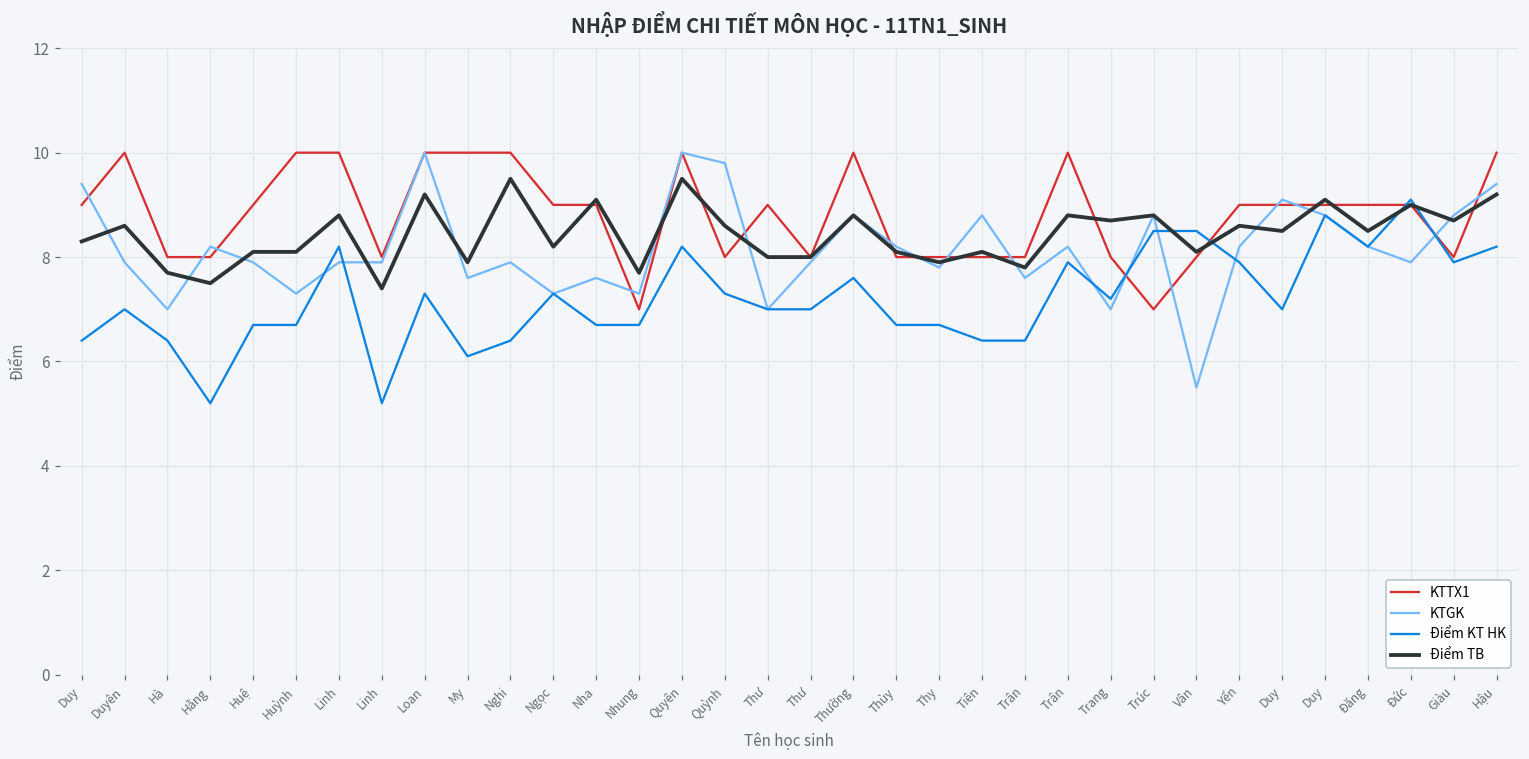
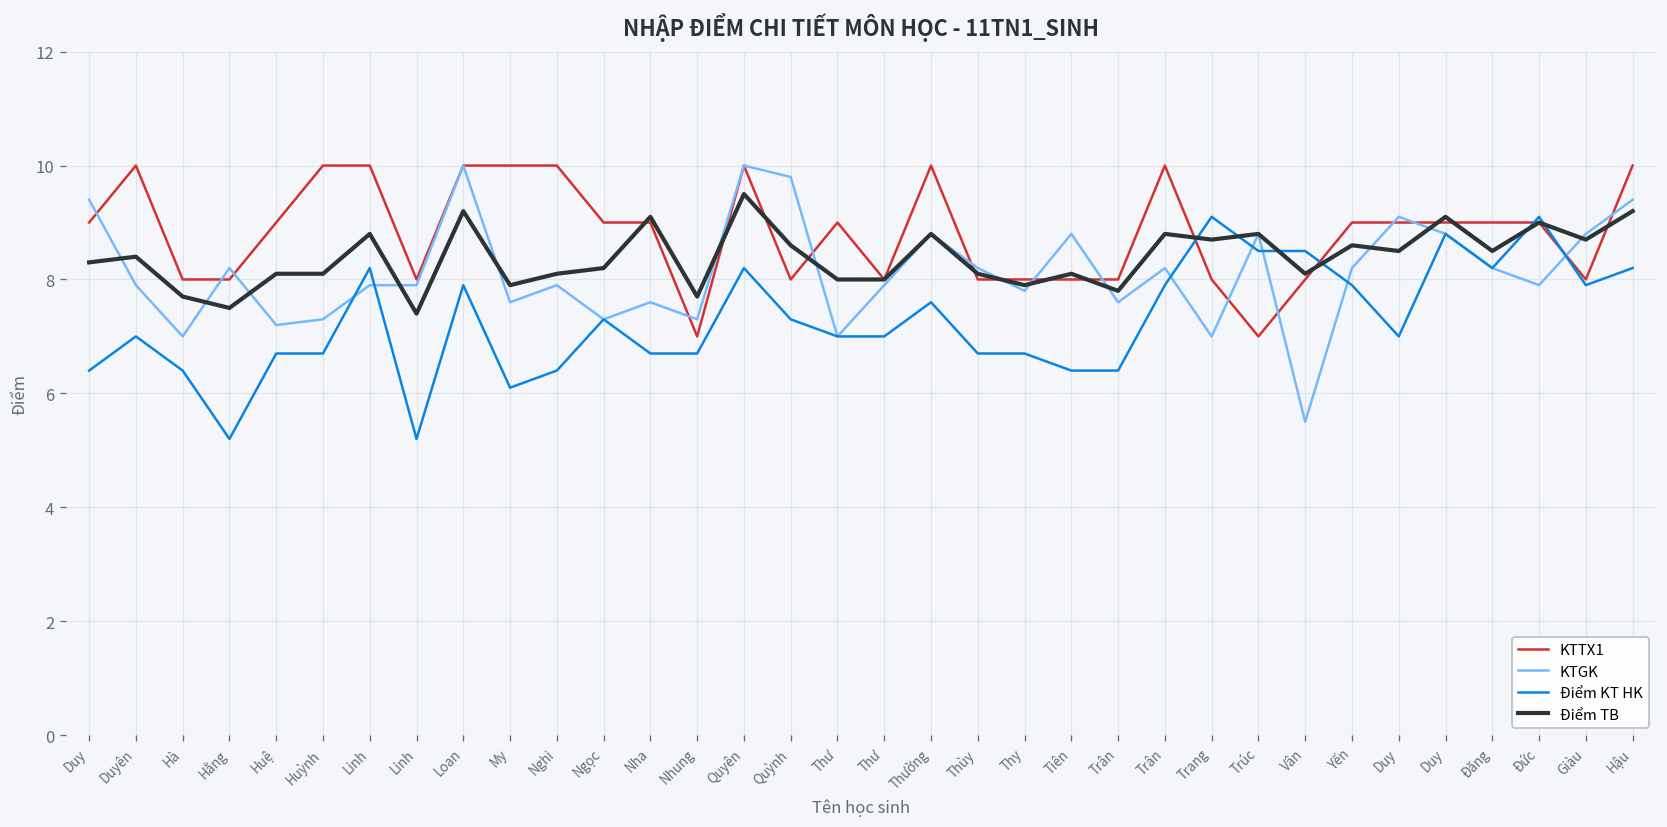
  {
    "KTTX1": {
      "Duyên": 10.0,
      "Hà": 8.0,
      "Hằng": 8.0,
      "Huệ": 9.0,
      "Huỳnh": 10.0,
      "My": 10.0,
      "Nghi": 10.0,
      "Ngọc": 9.0,
      "Nha": 9.0,
      "Nhung": 7.0,
      "Quỳnh": 8.0,
      "Thường": 10.0,
      "Thùy": 8.0,
      "Thy": 8.0,
      "Tiên": 8.0,
      "Trang": 8.0,
      "Trúc": 7.0,
      "Vân": 8.0,
      "Yến": 9.0,
      "Đăng": 9.0,
      "Giàu": 8.0,
      "Hậu": 10.0
    },
    "KTGK": {
      "Duyên": 7.9,
      "Hà": 7.0,
      "Hằng": 8.2,
-     "Huệ": 7.9,
+     "Huệ": 7.2,
      "Huỳnh": 7.3,
      "My": 7.6,
      "Nghi": 7.9,
      "Nha": 7.6,
      "Nhung": 7.3,
      "Quỳnh": 9.8,
      "Thùy": 8.2,
      "Thy": 7.8,
      "Tiên": 8.8,
      "Trang": 7.0,
      "Vân": 5.5,
      "Yến": 8.2,
      "Đức": 7.9,
      "Giàu": 8.8,
      "Hậu": 9.4
    },
    "Điểm KT HK": {
      "Duyên": 7.0,
      "Hà": 6.4,
      "Hằng": 5.2,
      "Huệ": 6.7,
      "Huỳnh": 6.7,
-     "Loan": 7.3,
+     "Loan": 7.9,
      "My": 6.1,
      "Nghi": 6.4,
      "Nha": 6.7,
      "Nhung": 6.7,
      "Quyên": 8.2,
      "Quỳnh": 7.3,
      "Thường": 7.6,
      "Thùy": 6.7,
      "Thy": 6.7,
      "Tiên": 6.4,
-     "Trang": 7.2,
+     "Trang": 9.1,
      "Trúc": 8.5,
      "Vân": 8.5,
      "Yến": 7.9,
      "Đức": 9.1,
      "Giàu": 7.9,
      "Hậu": 8.2
    },
    "Điểm TB": {
-     "Duyên": 8.6,
+     "Duyên": 8.4,
      "Hà": 7.7,
      "Hằng": 7.5,
      "Huệ": 8.1,
      "Huỳnh": 8.1,
      "Loan": 9.2,
      "My": 7.9,
-     "Nghi": 9.5,
+     "Nghi": 8.1,
      "Ngọc": 8.2,
      "Nha": 9.1,
      "Nhung": 7.7,
      "Quyên": 9.5,
      "Quỳnh": 8.6,
      "Thùy": 8.1,
      "Thy": 7.9,
      "Tiên": 8.1,
      "Trang": 8.7,
      "Vân": 8.1,
      "Yến": 8.6,
      "Đăng": 8.5,
      "Giàu": 8.7,
      "Hậu": 9.2
    }
  }
